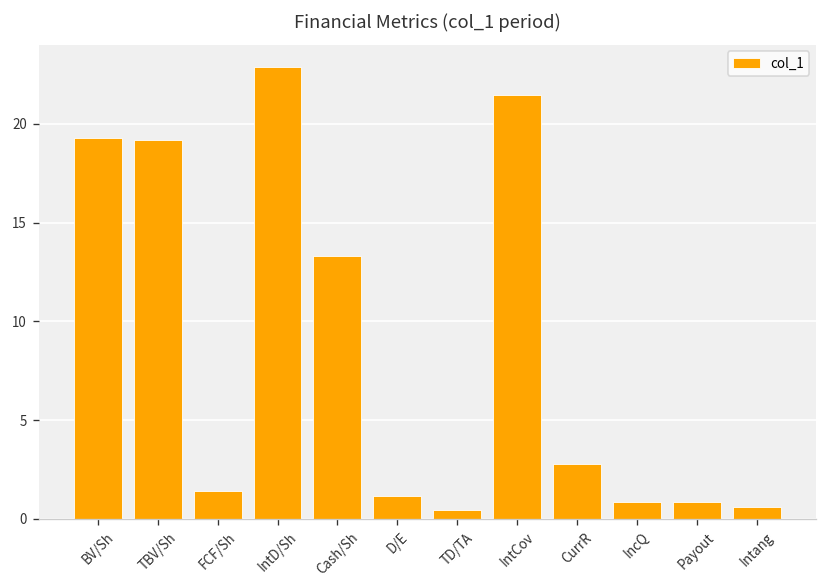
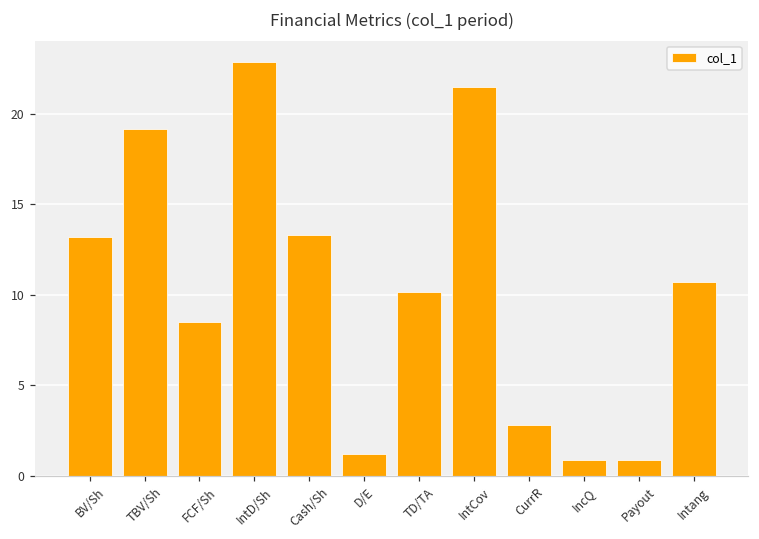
  {
-   "BV/Sh": 19.3,
+   "BV/Sh": 13.2,
    "TBV/Sh": 19.2,
-   "FCF/Sh": 1.4,
+   "FCF/Sh": 8.5,
    "IntD/Sh": 22.9,
    "Cash/Sh": 13.3,
    "D/E": 1.2,
-   "TD/TA": 0.5,
+   "TD/TA": 10.2,
    "IntCov": 21.5,
    "CurrR": 2.8,
    "IncQ": 0.9,
    "Payout": 0.9,
-   "Intang": 0.6
+   "Intang": 10.7
  }
